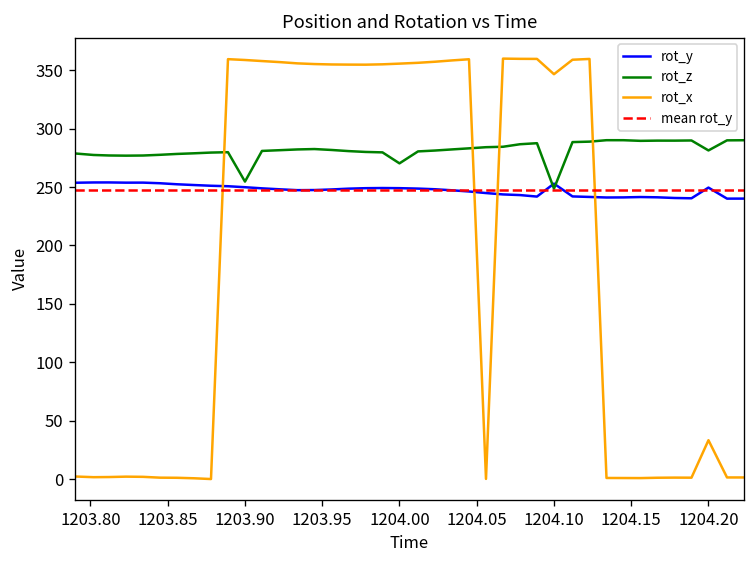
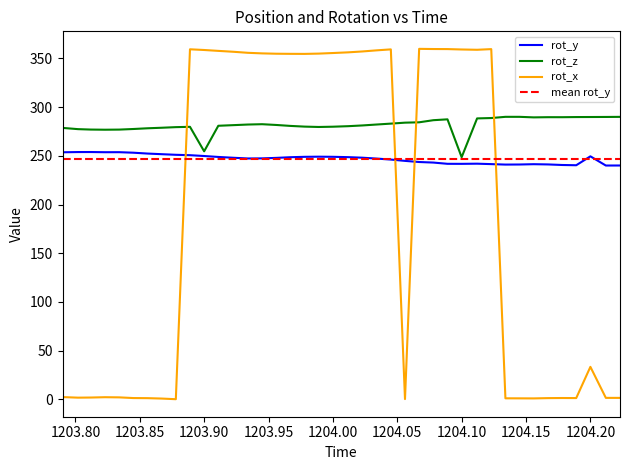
  {
    "rot_y": {
      "1203.90": 250,
      "1204.00": 250,
-     "1204.10": 250,
+     "1204.10": 240,
      "1204.20": 250
    },
    "rot_z": {
      "1203.90": 250,
-     "1204.00": 270,
+     "1204.00": 280,
      "1204.10": 250,
-     "1204.20": 280
+     "1204.20": 290
    },
    "rot_x": {
      "1203.90": 360,
      "1204.00": 360,
-     "1204.10": 350,
+     "1204.10": 360,
      "1204.20": 30
    }
  }
